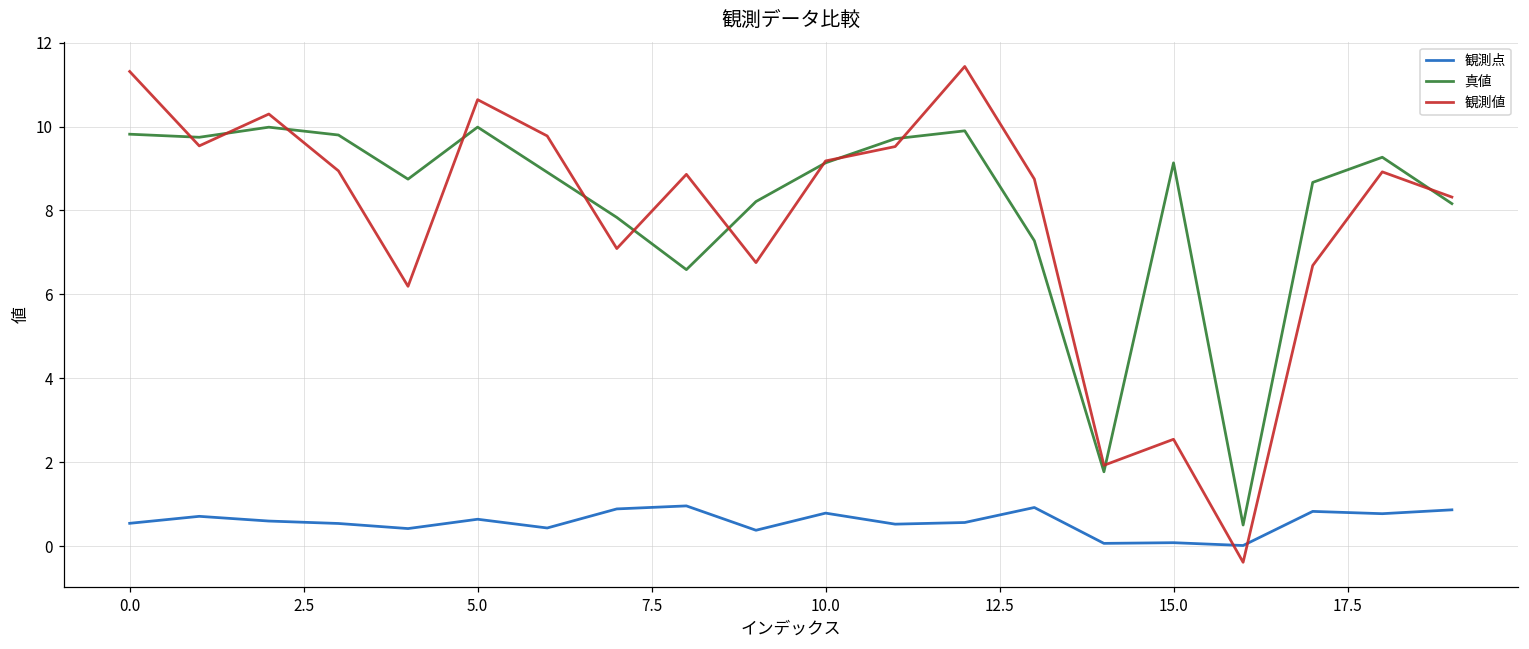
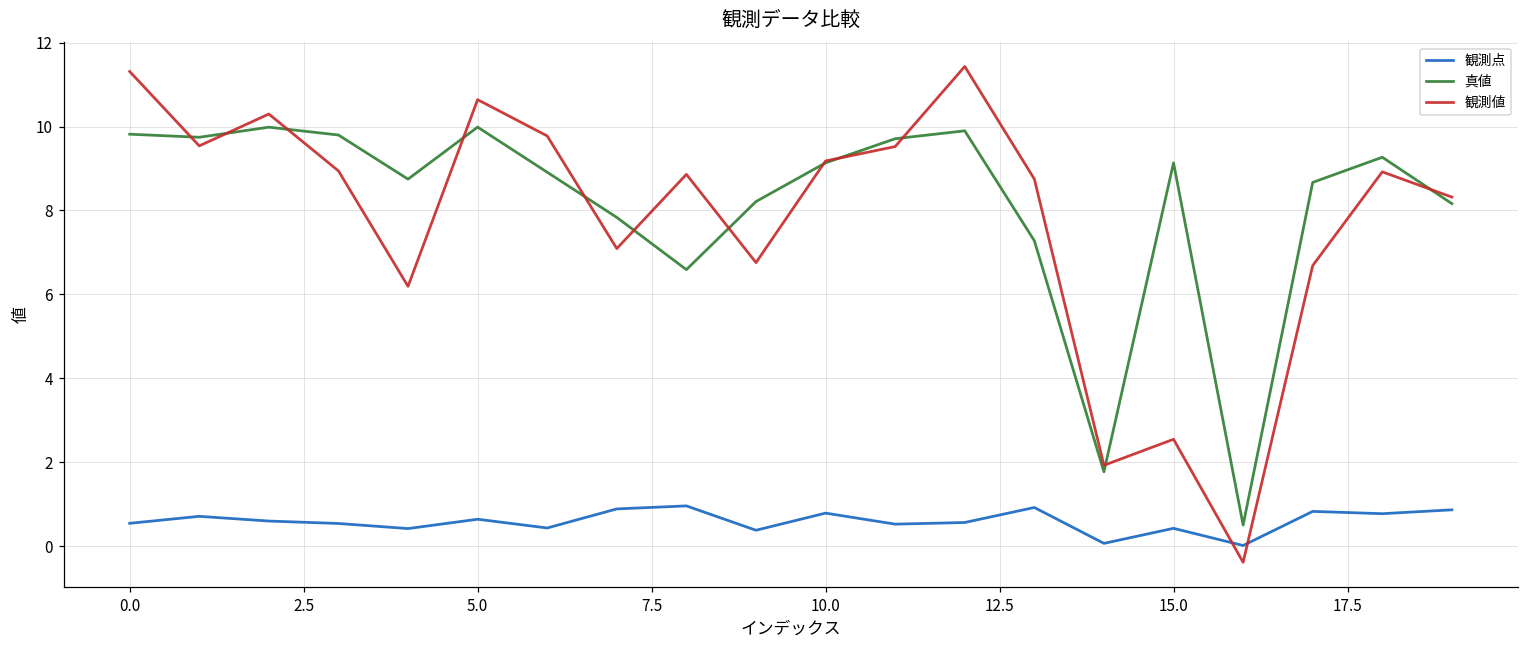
  {
    "観測点": {
      "0.0": 0.5,
      "5.0": 0.6,
      "10.0": 0.8,
-     "15.0": 0.1
+     "15.0": 0.4
    },
    "真値": {
      "0.0": 9.8,
      "5.0": 10.0,
      "15.0": 9.1
    },
    "観測値": {
      "0.0": 11.3,
      "5.0": 10.6,
      "15.0": 2.6
    }
  }
